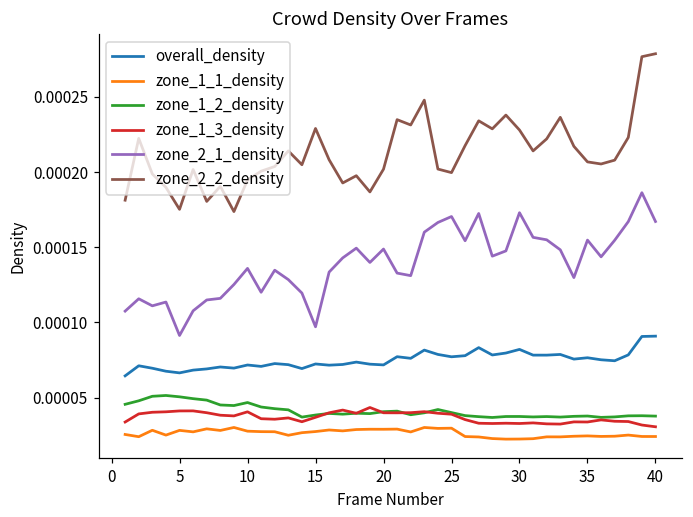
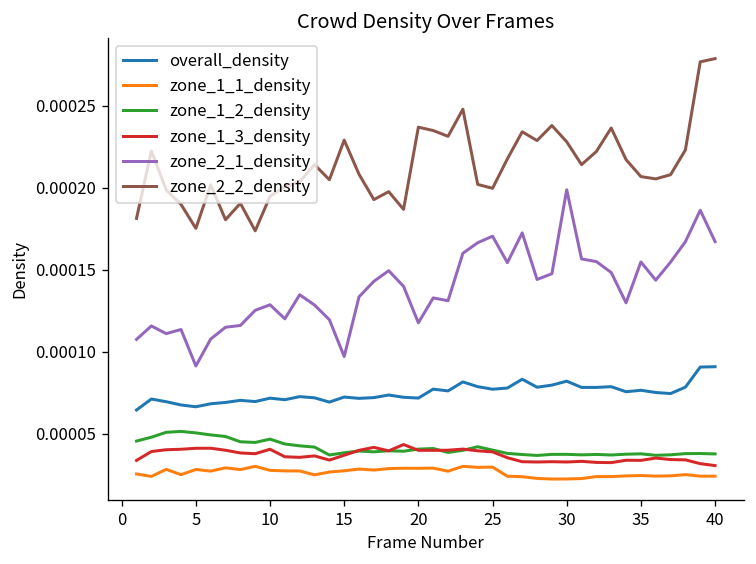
  {
    "overall_density": {
      "5": 0.000066,
      "10": 0.000072,
      "15": 0.000072,
      "20": 0.000072,
      "25": 0.000077,
      "30": 0.000082,
      "35": 0.000076,
      "40": 0.000091
    },
    "zone_1_1_density": {
      "5": 0.000028,
      "10": 0.000028,
      "15": 0.000027,
      "20": 0.000029,
      "25": 0.000030,
      "30": 0.000022,
      "35": 0.000024,
      "40": 0.000024
    },
    "zone_1_2_density": {
      "5": 0.000050,
      "10": 0.000047,
      "30": 0.000037,
      "35": 0.000038,
      "40": 0.000038
    },
    "zone_1_3_density": {
      "5": 0.000041,
      "10": 0.000041,
      "30": 0.000033,
      "35": 0.000034,
      "40": 0.000031
    },
    "zone_2_1_density": {
      "5": 0.000091,
-     "10": 0.000136,
+     "10": 0.000129,
      "15": 0.000097,
-     "20": 0.000149,
+     "20": 0.000118,
      "25": 0.000170,
-     "30": 0.000173,
+     "30": 0.000199,
      "35": 0.000155,
      "40": 0.000167
    },
    "zone_2_2_density": {
      "5": 0.000175,
      "15": 0.000229,
-     "20": 0.000202,
+     "20": 0.000237,
      "25": 0.000200,
      "30": 0.000228,
      "35": 0.000207,
      "40": 0.000279
    }
  }
